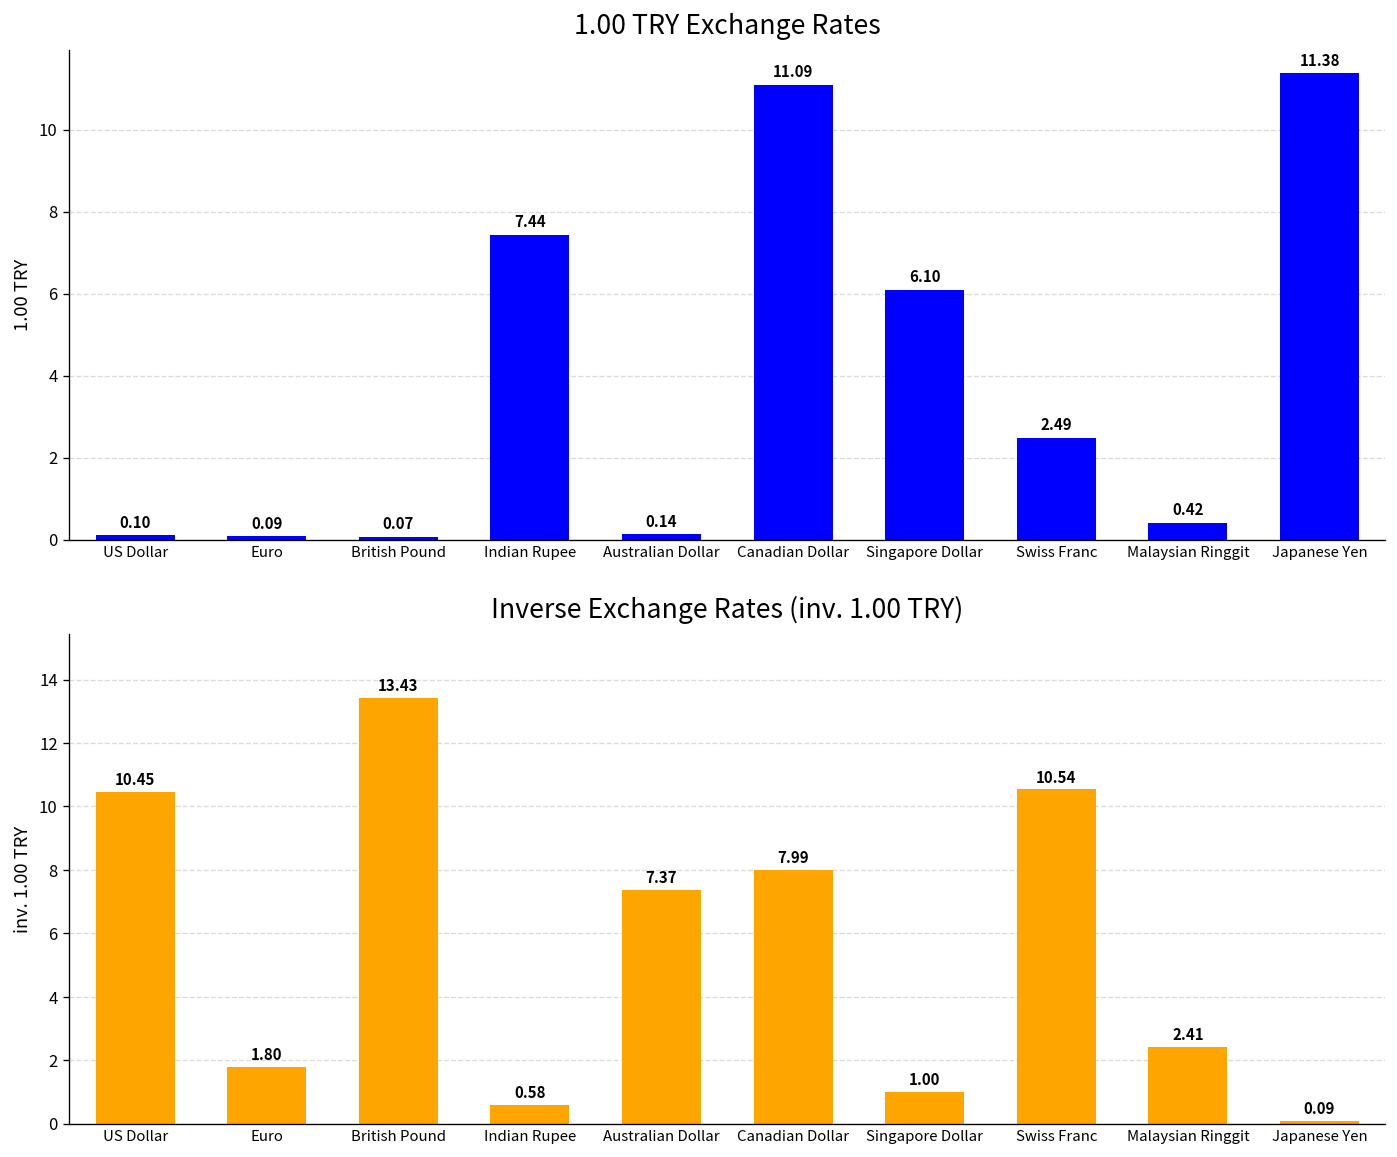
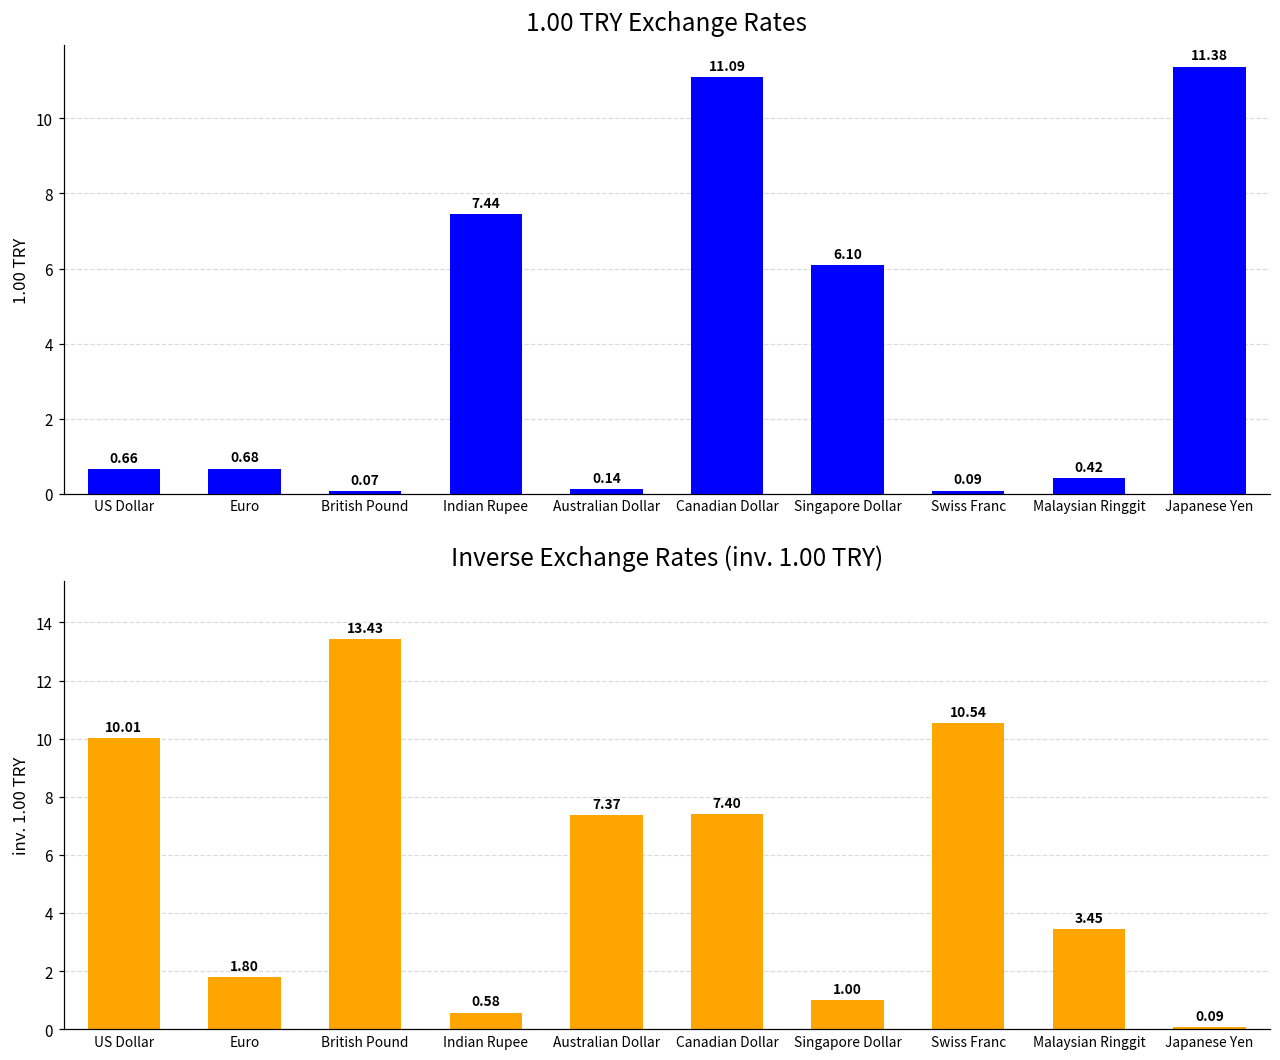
  {
    "1.00 TRY Exchange Rates": {
-     "US Dollar": 0.10,
-     "Euro": 0.09,
+     "US Dollar": 0.66,
+     "Euro": 0.68,
      "British Pound": 0.07,
      "Indian Rupee": 7.44,
      "Australian Dollar": 0.14,
      "Canadian Dollar": 11.09,
      "Singapore Dollar": 6.10,
-     "Swiss Franc": 2.49,
+     "Swiss Franc": 0.09,
      "Malaysian Ringgit": 0.42,
      "Japanese Yen": 11.38
    },
    "Inverse Exchange Rates (inv. 1.00 TRY)": {
-     "US Dollar": 10.45,
+     "US Dollar": 10.01,
      "Euro": 1.80,
      "British Pound": 13.43,
      "Indian Rupee": 0.58,
      "Australian Dollar": 7.37,
-     "Canadian Dollar": 7.99,
+     "Canadian Dollar": 7.40,
      "Singapore Dollar": 1.00,
      "Swiss Franc": 10.54,
-     "Malaysian Ringgit": 2.41,
+     "Malaysian Ringgit": 3.45,
      "Japanese Yen": 0.09
    }
  }
